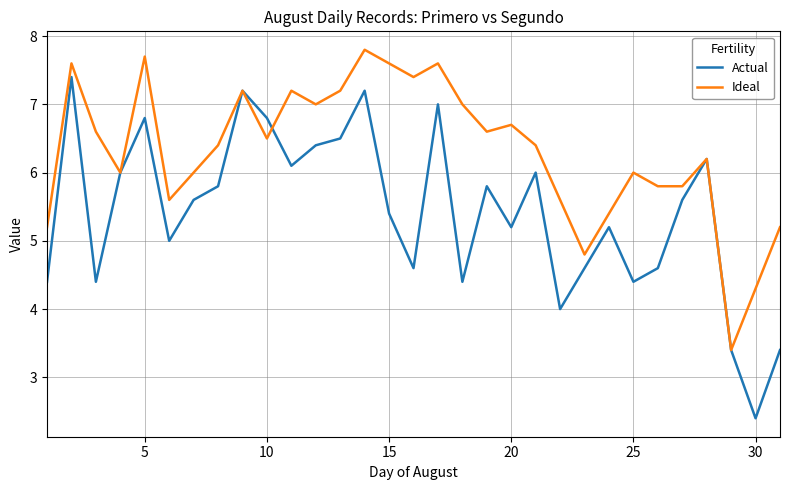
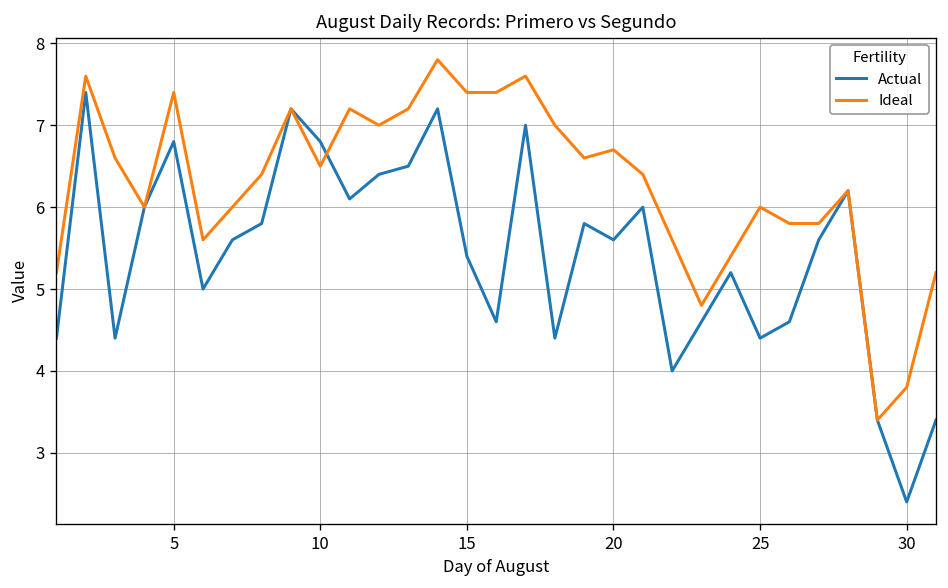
  {
    "Actual": {
      "5": 6.8,
      "10": 6.8,
      "15": 5.4,
-     "20": 5.2,
+     "20": 5.6,
      "25": 4.4,
      "30": 2.4
    },
    "Ideal": {
-     "5": 7.7,
+     "5": 7.4,
      "10": 6.5,
-     "15": 7.6,
+     "15": 7.4,
      "20": 6.7,
      "25": 6.0,
-     "30": 4.3
+     "30": 3.8
    }
  }
